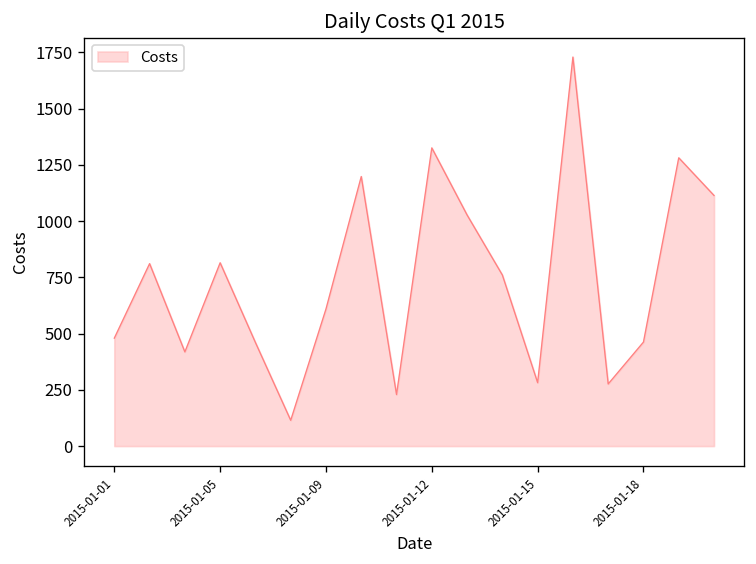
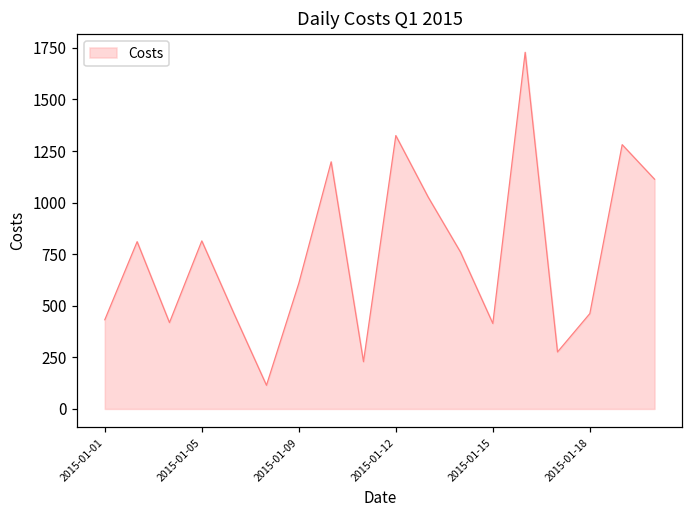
  {
-   "2015-01-01": 480,
+   "2015-01-01": 430,
    "2015-01-05": 810,
    "2015-01-09": 610,
    "2015-01-12": 1330,
-   "2015-01-15": 280,
+   "2015-01-15": 410,
    "2015-01-18": 460
  }
